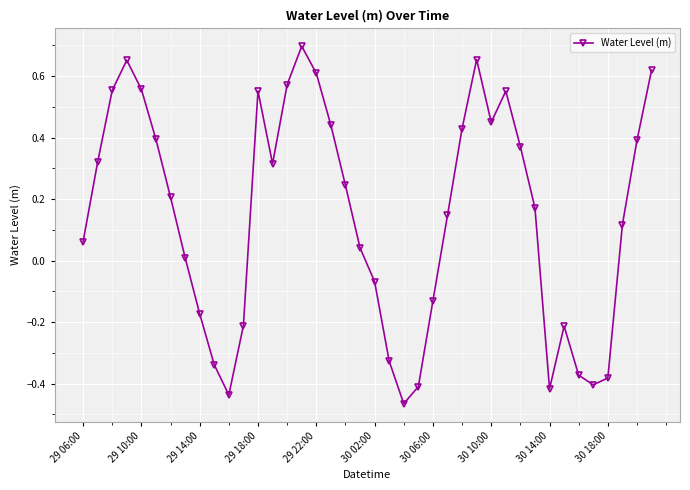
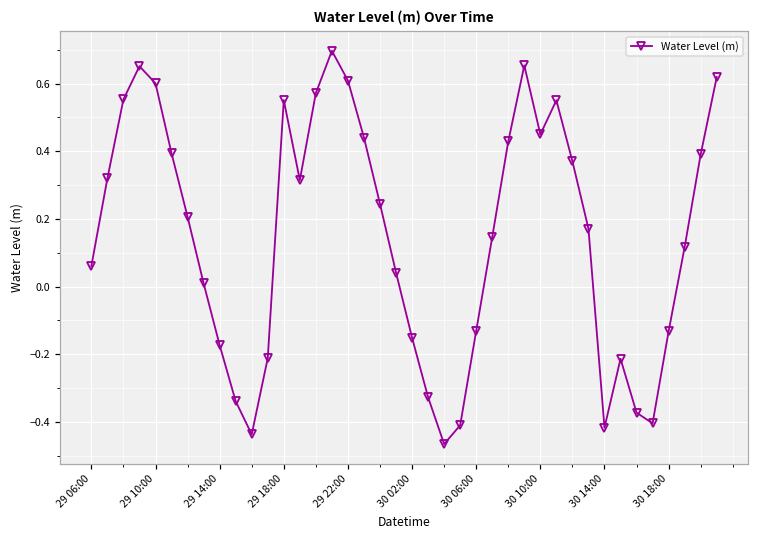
  {
    "29 06:00": 0.06,
-   "29 10:00": 0.56,
+   "29 10:00": 0.60,
    "29 14:00": -0.17,
    "29 18:00": 0.55,
    "29 22:00": 0.61,
-   "30 02:00": -0.07,
+   "30 02:00": -0.15,
    "30 06:00": -0.13,
    "30 10:00": 0.45,
    "30 14:00": -0.42,
-   "30 18:00": -0.38
+   "30 18:00": -0.13
  }
